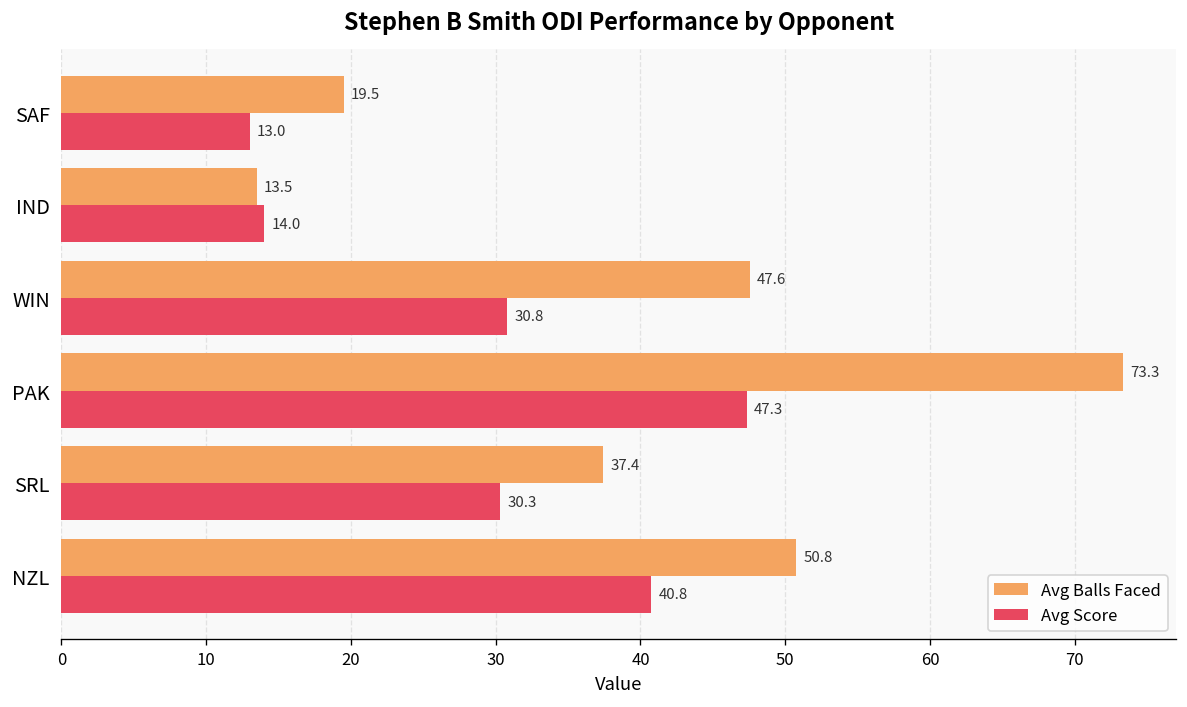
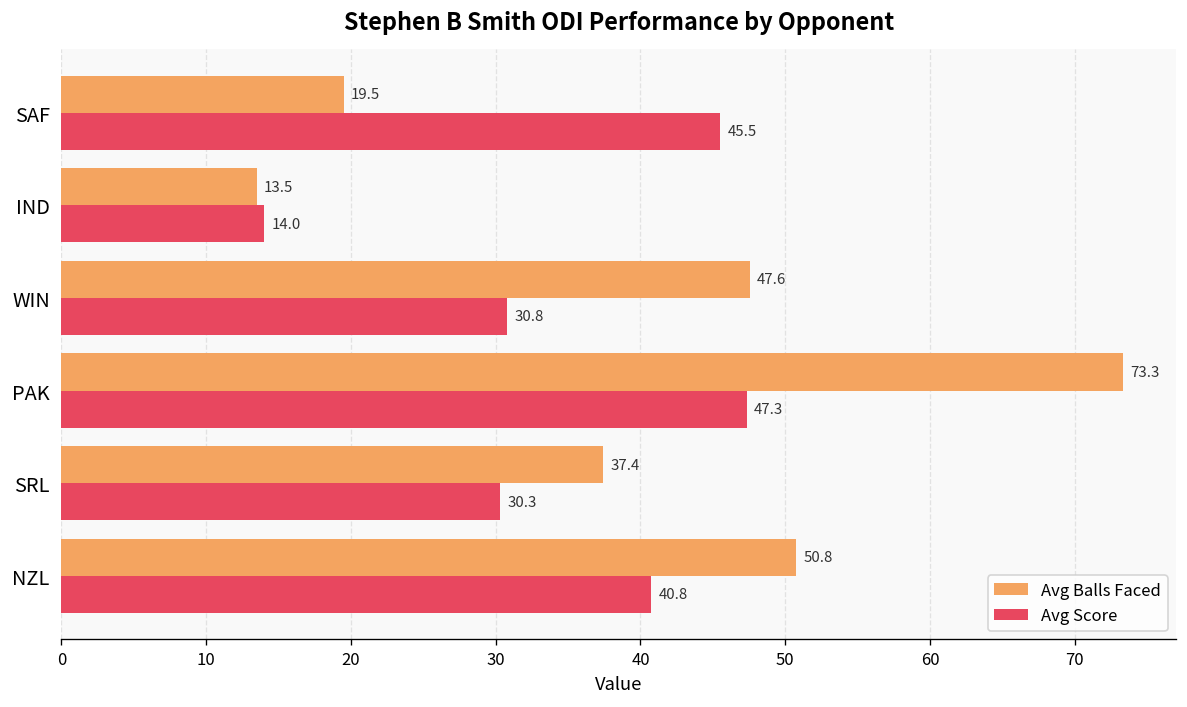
  {
    "Avg Balls Faced": {
      "SAF": 19.5,
      "IND": 13.5,
      "WIN": 47.6,
      "PAK": 73.3,
      "SRL": 37.4,
      "NZL": 50.8
    },
    "Avg Score": {
-     "SAF": 13.0,
+     "SAF": 45.5,
      "IND": 14.0,
      "WIN": 30.8,
      "PAK": 47.3,
      "SRL": 30.3,
      "NZL": 40.8
    }
  }
